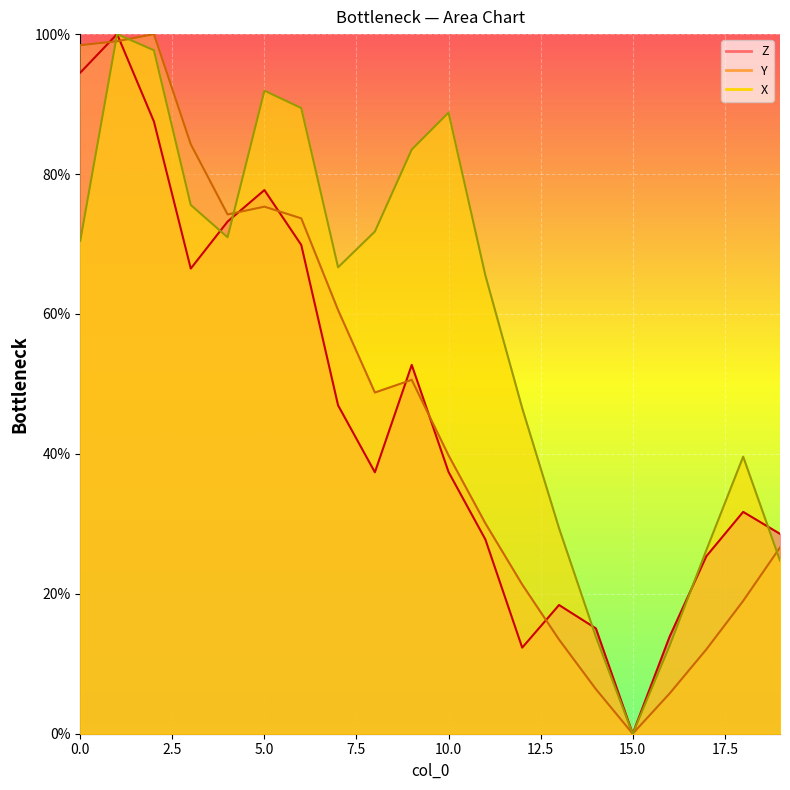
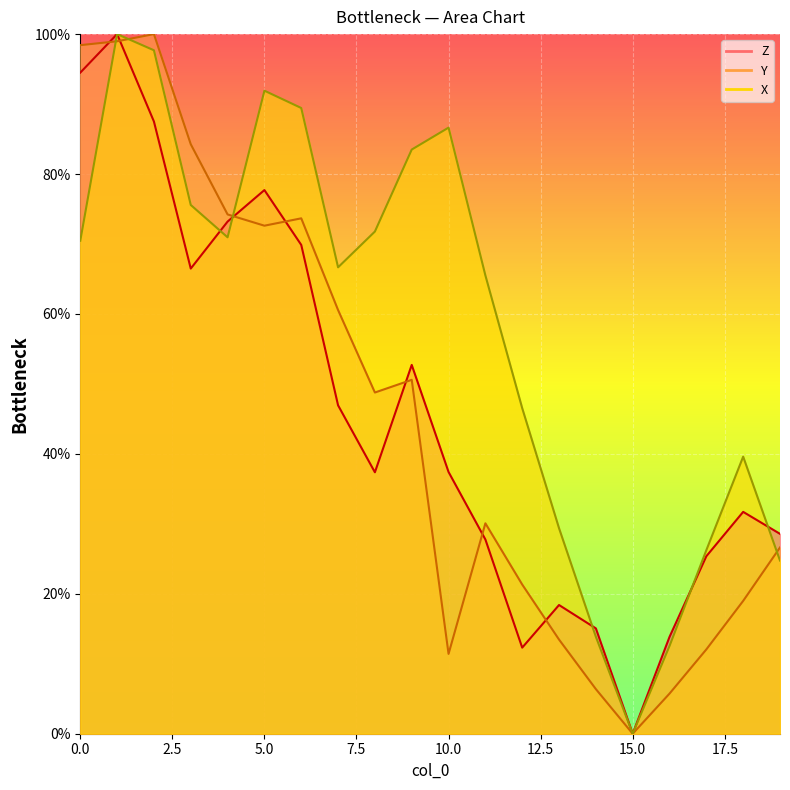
  {
    "Z": {
      "0.0": "94%",
      "5.0": "78%",
      "10.0": "37%"
    },
    "Y": {
      "0.0": "98%",
-     "5.0": "75%",
-     "10.0": "40%"
+     "5.0": "73%",
+     "10.0": "11%"
    },
    "X": {
      "0.0": "70%",
      "5.0": "92%",
-     "10.0": "89%"
+     "10.0": "87%"
    }
  }
